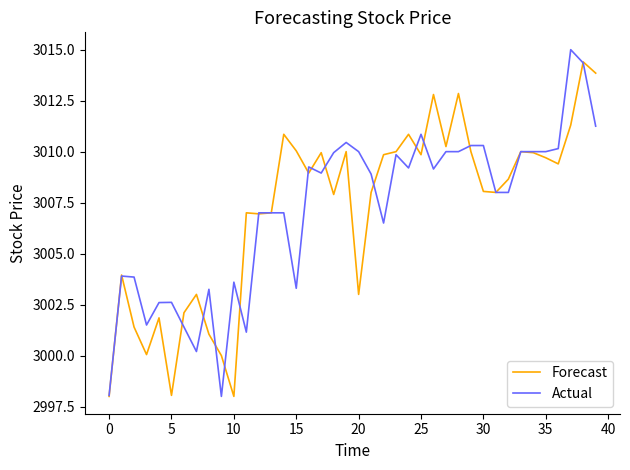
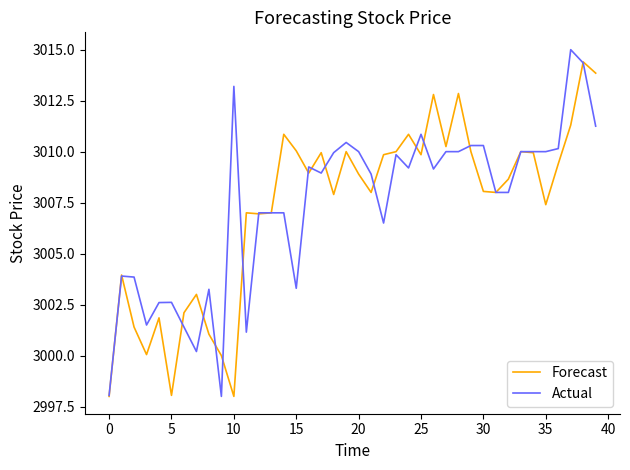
  {
    "Forecast": {
      "5": 2998.1,
      "10": 2998.0,
      "15": 3010.0,
-     "20": 3003.0,
+     "20": 3008.9,
      "25": 3009.9,
      "30": 3008.1,
-     "35": 3009.7
+     "35": 3007.4
    },
    "Actual": {
      "5": 3002.6,
-     "10": 3003.6,
+     "10": 3013.2,
      "15": 3003.3,
      "20": 3010.0,
      "25": 3010.9,
      "30": 3010.3,
      "35": 3010.0
    }
  }
